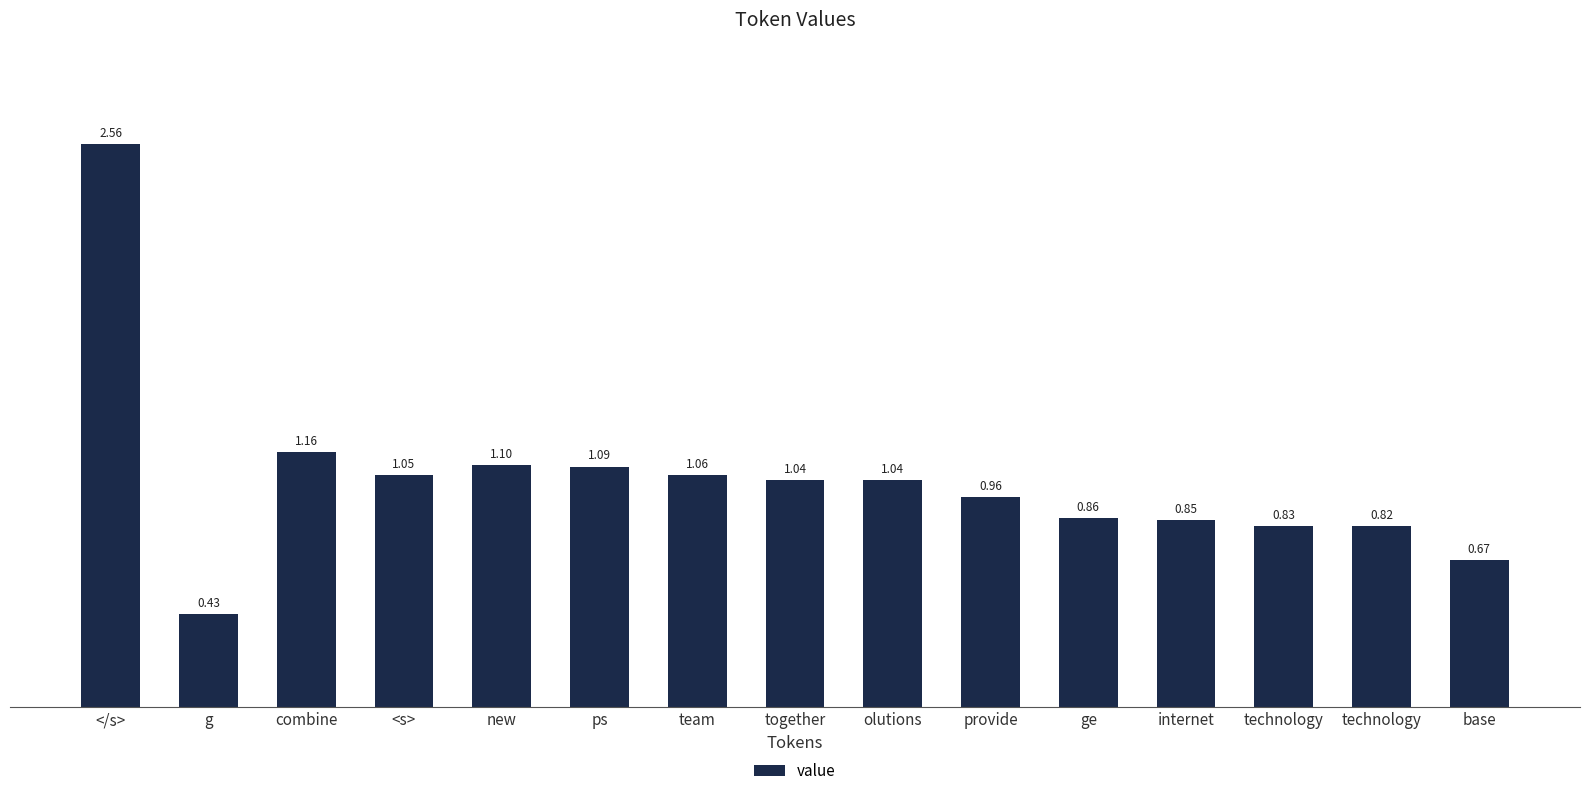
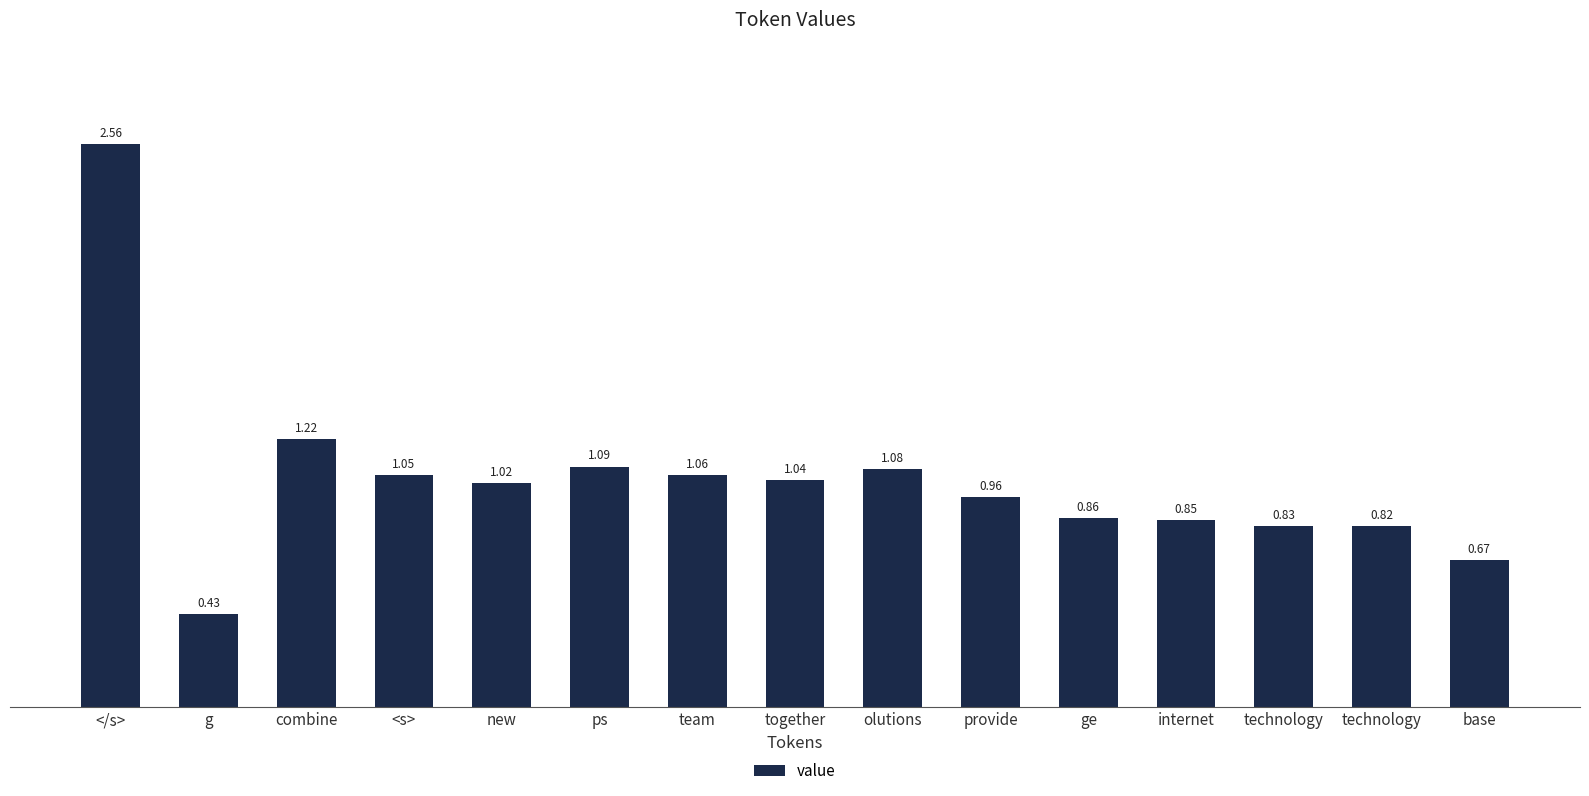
  {
    "</s>": 2.56,
    "g": 0.43,
-   "combine": 1.16,
+   "combine": 1.22,
    "<s>": 1.05,
-   "new": 1.10,
+   "new": 1.02,
    "ps": 1.09,
    "team": 1.06,
    "together": 1.04,
-   "olutions": 1.04,
+   "olutions": 1.08,
    "provide": 0.96,
    "ge": 0.86,
    "internet": 0.85,
    "base": 0.67
  }
